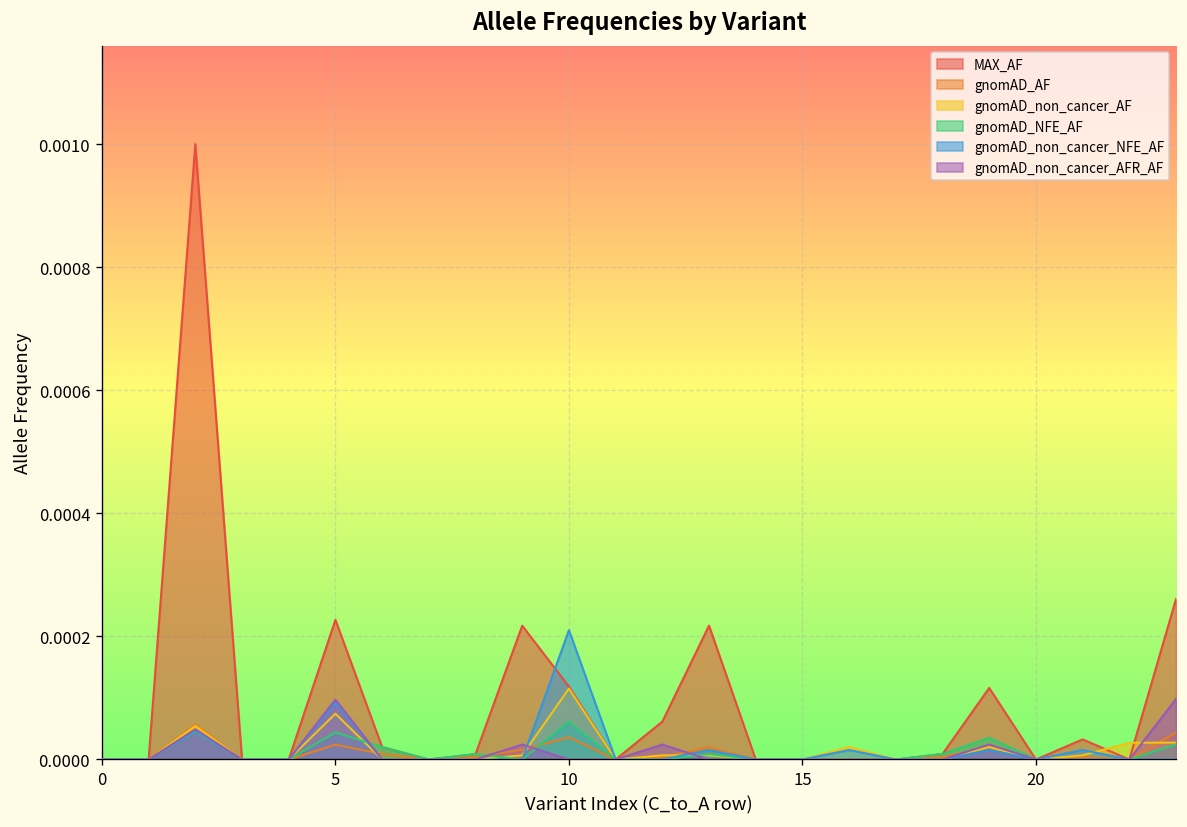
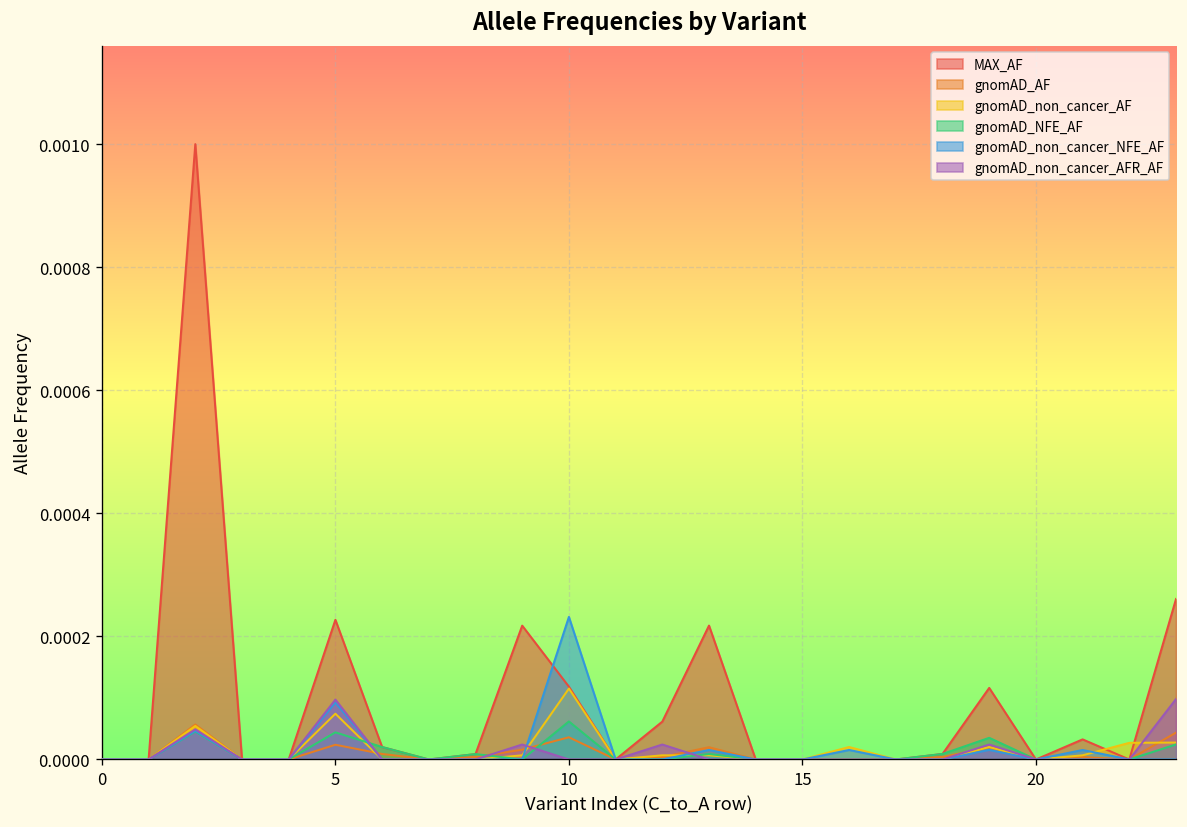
  {
    "gnomAD_non_cancer_AF": {
      "5": 0.00007
    },
    "gnomAD_NFE_AF": {
      "5": 0.00004,
      "10": 0.00006
    },
    "gnomAD_non_cancer_NFE_AF": {
-     "10": 0.00021
+     "10": 0.00023
    },
    "gnomAD_non_cancer_AFR_AF": {
      "10": 0.00000
    }
  }
